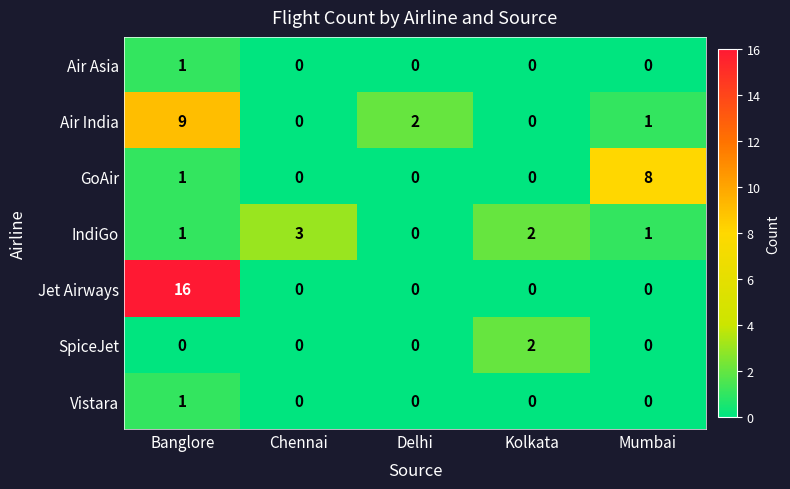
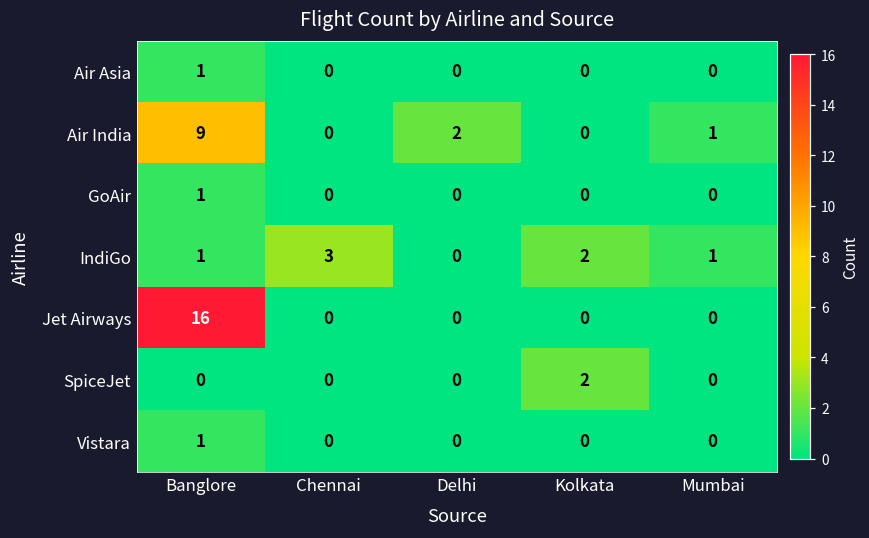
  {
    "Air Asia": {
      "Banglore": 1,
      "Chennai": 0,
      "Delhi": 0,
      "Kolkata": 0,
      "Mumbai": 0
    },
    "Air India": {
      "Banglore": 9,
      "Chennai": 0,
      "Delhi": 2,
      "Kolkata": 0,
      "Mumbai": 1
    },
    "GoAir": {
      "Banglore": 1,
      "Chennai": 0,
      "Delhi": 0,
      "Kolkata": 0,
-     "Mumbai": 8
+     "Mumbai": 0
    },
    "IndiGo": {
      "Banglore": 1,
      "Chennai": 3,
      "Delhi": 0,
      "Kolkata": 2,
      "Mumbai": 1
    },
    "Jet Airways": {
      "Banglore": 16,
      "Chennai": 0,
      "Delhi": 0,
      "Kolkata": 0,
      "Mumbai": 0
    },
    "SpiceJet": {
      "Banglore": 0,
      "Chennai": 0,
      "Delhi": 0,
      "Kolkata": 2,
      "Mumbai": 0
    },
    "Vistara": {
      "Banglore": 1,
      "Chennai": 0,
      "Delhi": 0,
      "Kolkata": 0,
      "Mumbai": 0
    }
  }
